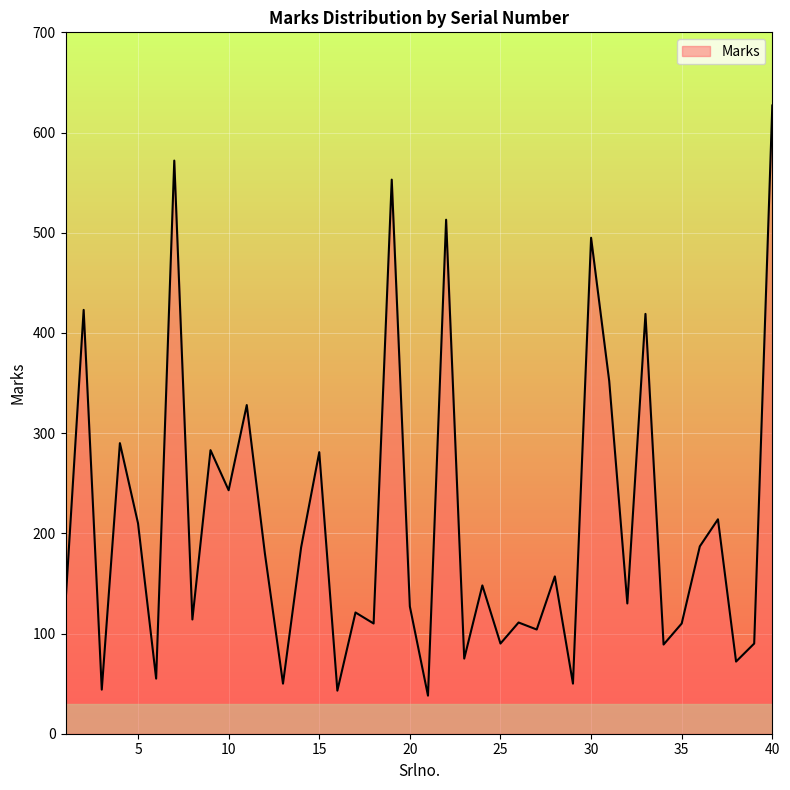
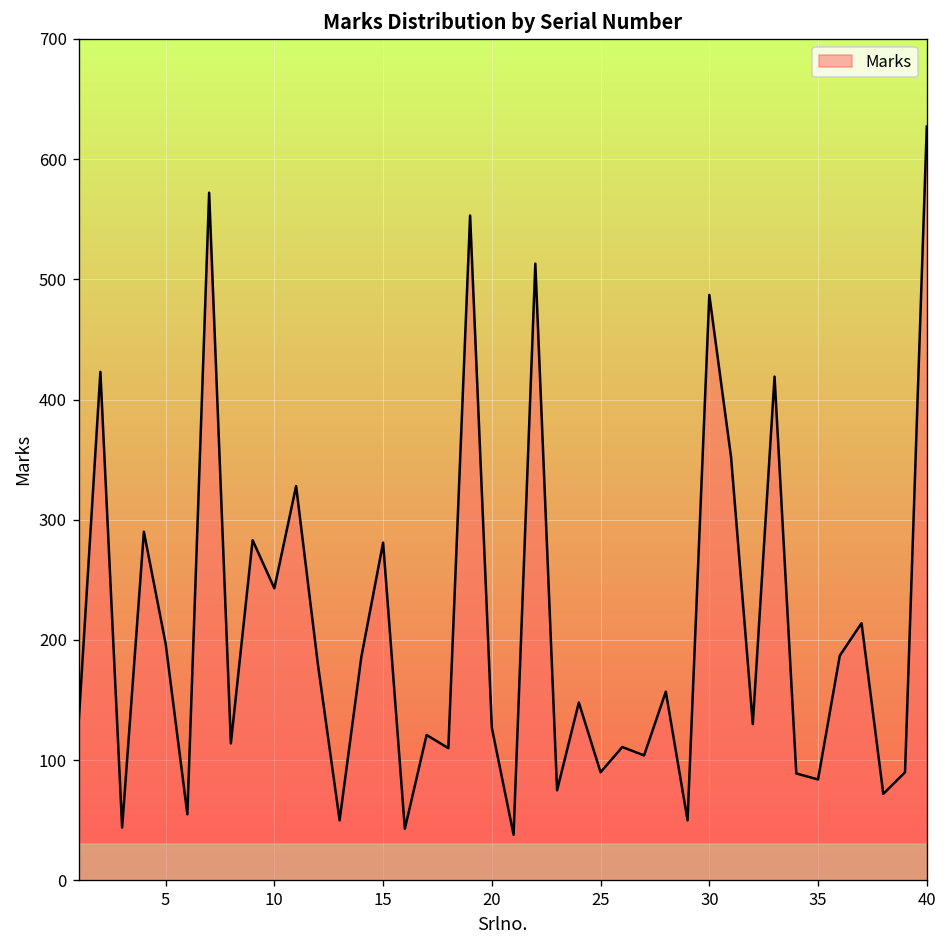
  {
-   "5": 210,
+   "5": 197,
    "10": 243,
    "15": 281,
    "20": 127,
    "25": 90,
-   "30": 495,
-   "35": 110,
+   "30": 487,
+   "35": 84,
    "40": 627
  }
